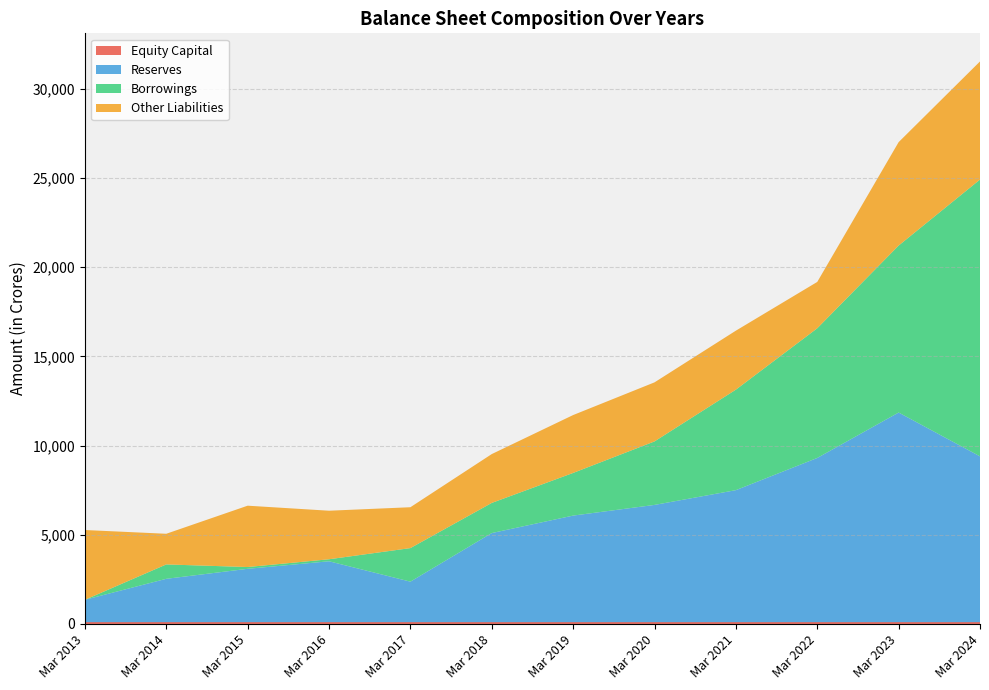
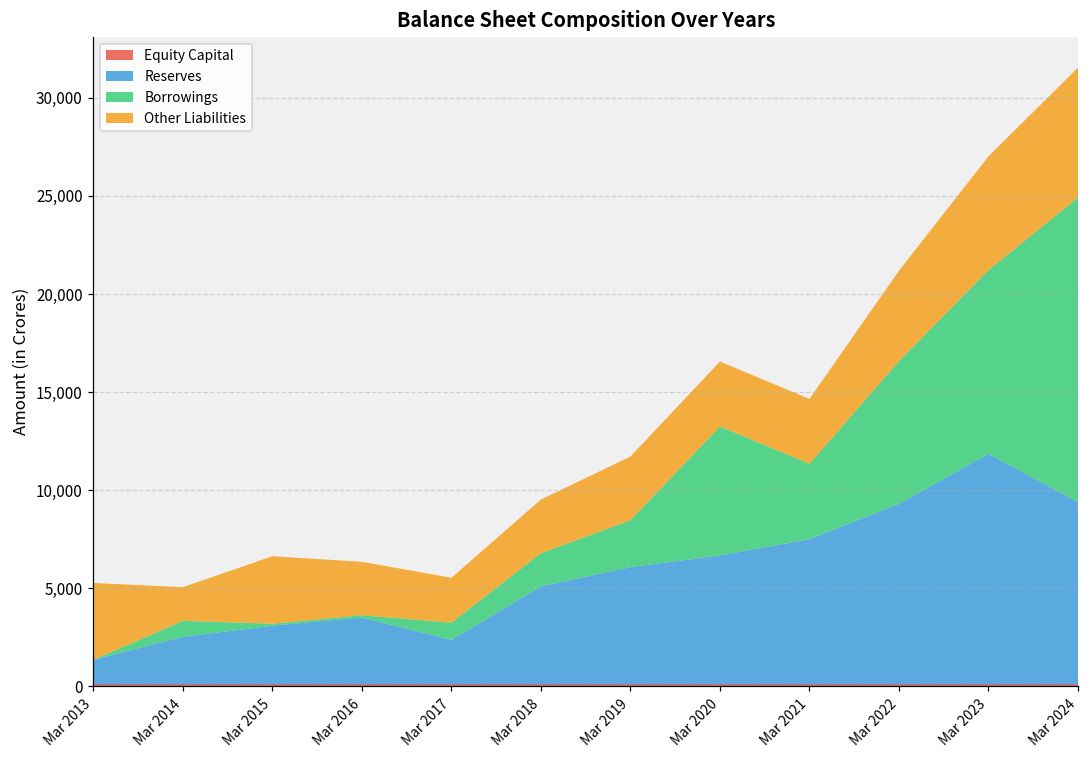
  {
    "Reserves": {
      "Mar 2014": "2,400",
      "Mar 2017": "2,300",
      "Mar 2018": "5,000",
      "Mar 2019": "6,000",
      "Mar 2020": "6,600",
      "Mar 2021": "7,400",
      "Mar 2022": "9,200",
      "Mar 2023": "11,800",
      "Mar 2024": "9,300"
    },
    "Borrowings": {
      "Mar 2014": "800",
-     "Mar 2017": "1,900",
+     "Mar 2017": "900",
      "Mar 2018": "1,700",
      "Mar 2019": "2,400",
-     "Mar 2020": "3,600",
-     "Mar 2021": "5,600",
+     "Mar 2020": "6,600",
+     "Mar 2021": "3,800",
      "Mar 2022": "7,300",
      "Mar 2023": "9,400",
      "Mar 2024": "15,500"
    },
    "Other Liabilities": {
      "Mar 2013": "3,900",
      "Mar 2014": "1,700",
      "Mar 2015": "3,400",
      "Mar 2016": "2,700",
      "Mar 2017": "2,300",
      "Mar 2018": "2,700",
      "Mar 2019": "3,200",
      "Mar 2020": "3,300",
      "Mar 2021": "3,300",
-     "Mar 2022": "2,600",
+     "Mar 2022": "4,600",
      "Mar 2023": "5,800",
      "Mar 2024": "6,600"
    }
  }
